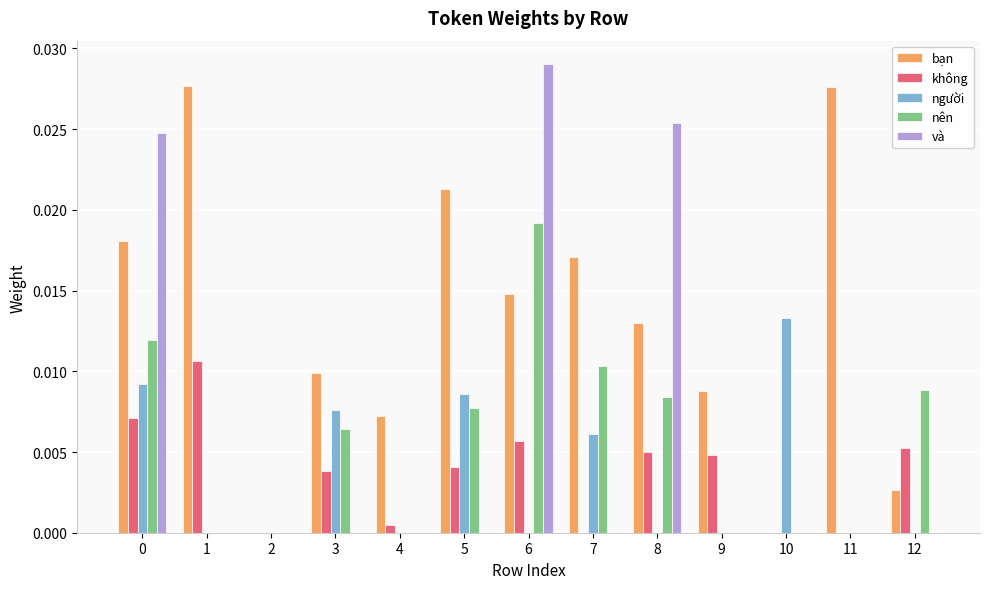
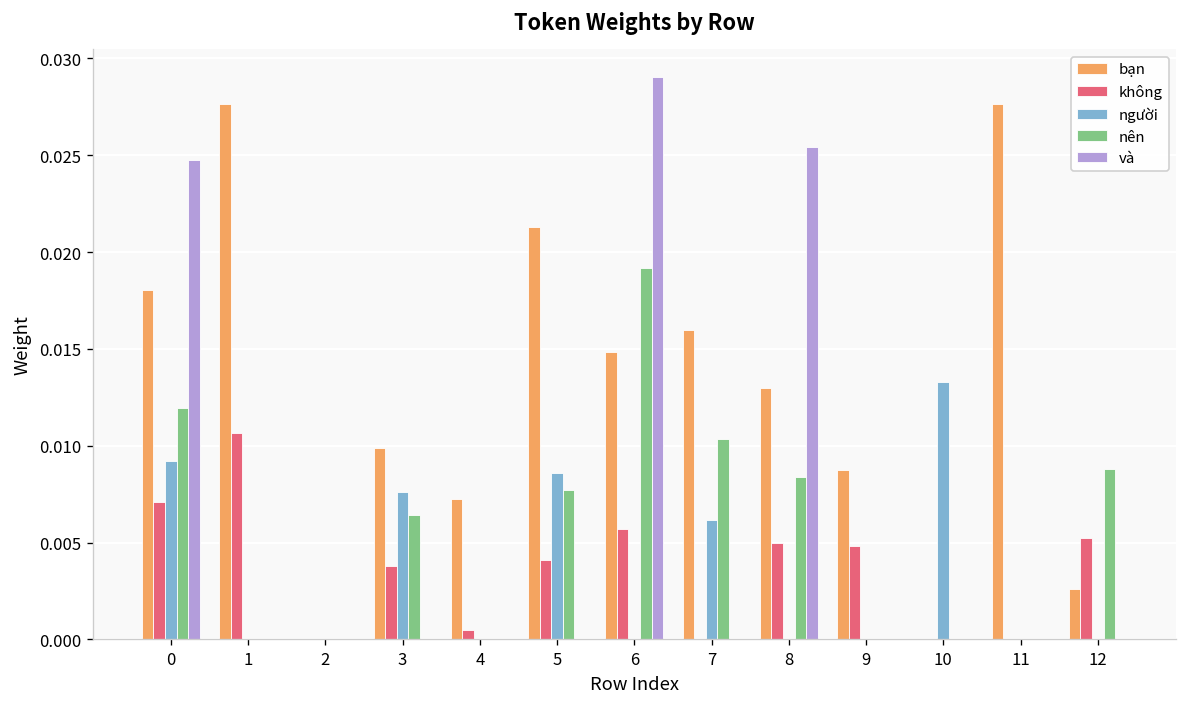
  {
    "bạn": {
      "0": 0.0181,
      "1": 0.0277,
      "2": 0.0000,
      "3": 0.0099,
      "4": 0.0073,
      "5": 0.0213,
      "6": 0.0148,
-     "7": 0.0171,
+     "7": 0.0160,
      "8": 0.0130,
      "9": 0.0088,
      "10": 0.0000,
      "11": 0.0276,
      "12": 0.0026
    },
    "không": {
      "0": 0.0071,
      "1": 0.0106,
      "2": 0.0000,
      "3": 0.0038,
      "4": 0.0005,
      "5": 0.0041,
      "6": 0.0057,
      "7": 0.0000,
      "8": 0.0050,
      "9": 0.0048,
      "10": 0.0000,
      "11": 0.0000,
      "12": 0.0052
    },
    "nên": {
      "0": 0.0119,
      "1": 0.0000,
      "2": 0.0000,
      "3": 0.0064,
      "4": 0.0000,
      "5": 0.0077,
      "6": 0.0192,
      "7": 0.0103,
      "8": 0.0084,
      "9": 0.0000,
      "10": 0.0000,
      "11": 0.0000,
      "12": 0.0088
    }
  }
